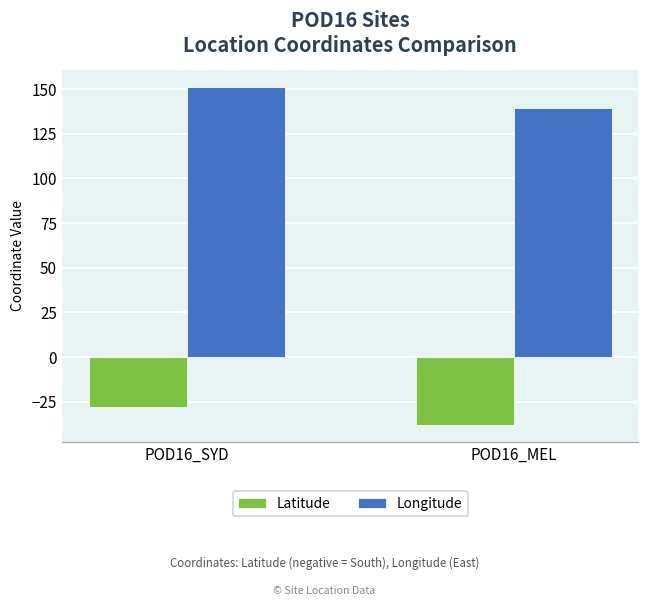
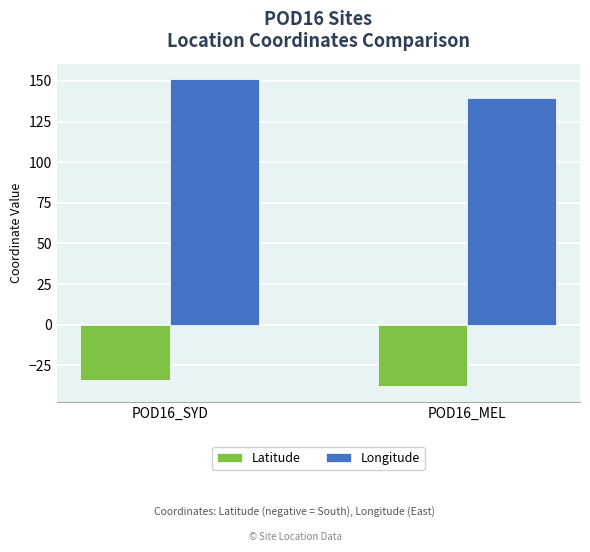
  {
    "Latitude": {
-     "POD16_SYD": -28,
+     "POD16_SYD": -34,
      "POD16_MEL": -38
    },
    "Longitude": {
      "POD16_SYD": 151,
      "POD16_MEL": 139
    }
  }
